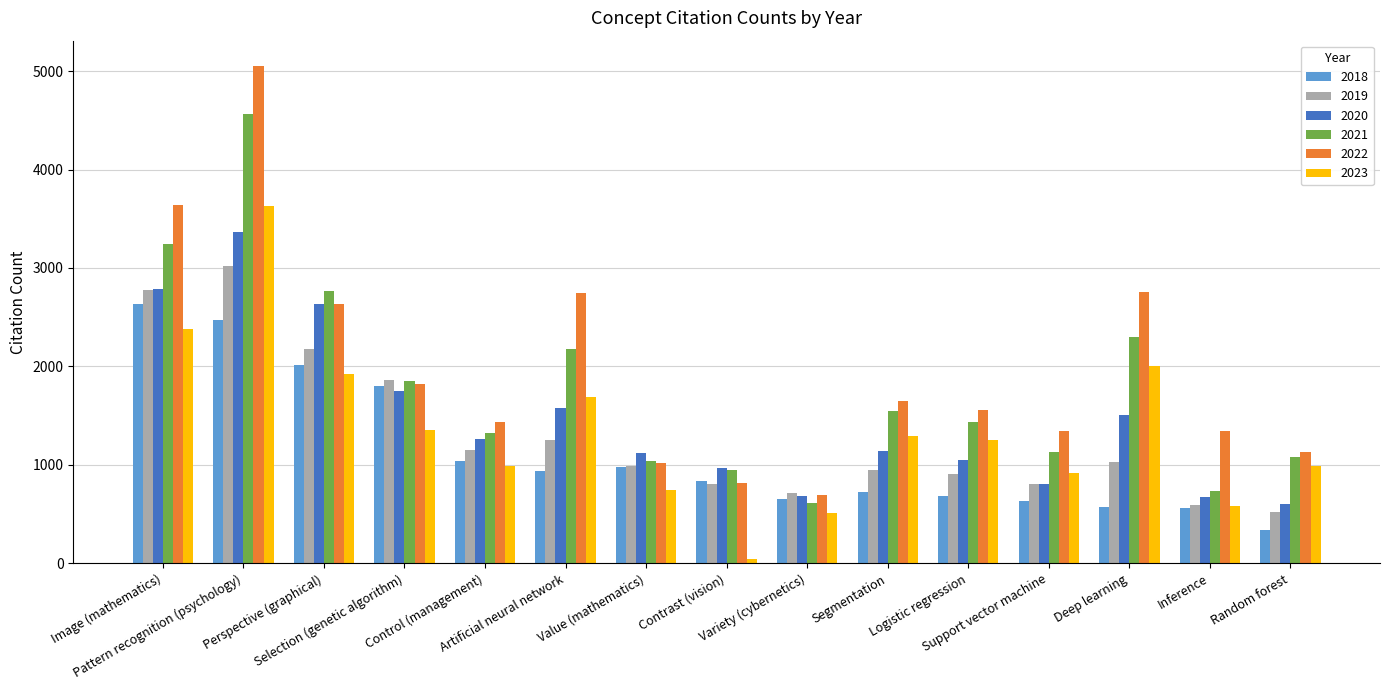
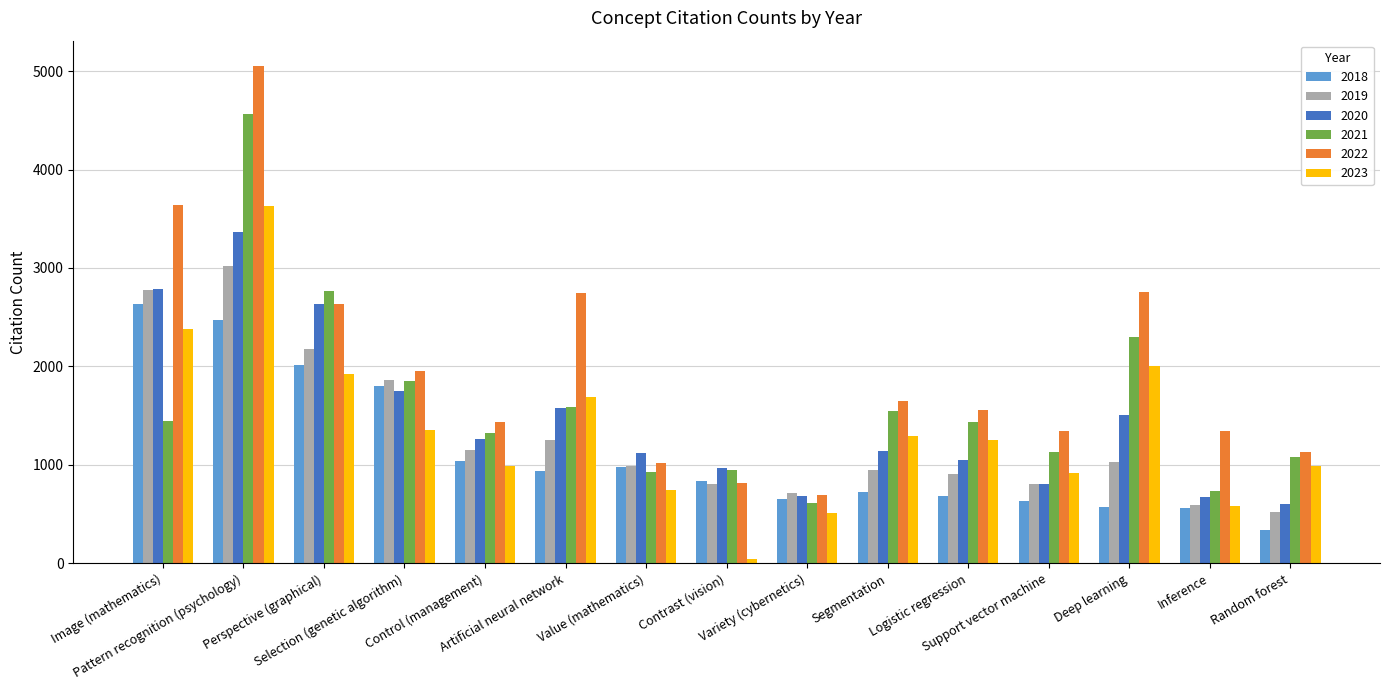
  {
    "2019": {
      "Image (mathematics)": 2800,
      "Pattern recognition (psychology)": 3000,
      "Perspective (graphical)": 2200,
      "Selection (genetic algorithm)": 1900,
      "Control (management)": 1200,
      "Artificial neural network": 1300,
      "Value (mathematics)": 1000,
      "Contrast (vision)": 800,
      "Variety (cybernetics)": 700,
      "Segmentation": 900,
      "Logistic regression": 900,
      "Support vector machine": 800,
      "Deep learning": 1000,
      "Inference": 600,
      "Random forest": 500
    },
    "2021": {
-     "Image (mathematics)": 3200,
+     "Image (mathematics)": 1400,
      "Pattern recognition (psychology)": 4600,
      "Perspective (graphical)": 2800,
      "Selection (genetic algorithm)": 1900,
      "Control (management)": 1300,
-     "Artificial neural network": 2200,
-     "Value (mathematics)": 1000,
+     "Artificial neural network": 1600,
+     "Value (mathematics)": 900,
      "Contrast (vision)": 900,
      "Variety (cybernetics)": 600,
      "Segmentation": 1500,
      "Logistic regression": 1400,
      "Support vector machine": 1100,
      "Deep learning": 2300,
      "Inference": 700,
      "Random forest": 1100
    },
    "2022": {
      "Image (mathematics)": 3600,
      "Pattern recognition (psychology)": 5100,
      "Perspective (graphical)": 2600,
-     "Selection (genetic algorithm)": 1800,
+     "Selection (genetic algorithm)": 2000,
      "Control (management)": 1400,
      "Artificial neural network": 2700,
      "Value (mathematics)": 1000,
      "Contrast (vision)": 800,
      "Variety (cybernetics)": 700,
      "Segmentation": 1600,
      "Logistic regression": 1600,
      "Support vector machine": 1300,
      "Deep learning": 2800,
      "Inference": 1300,
      "Random forest": 1100
    },
    "2023": {
      "Image (mathematics)": 2400,
      "Pattern recognition (psychology)": 3600,
      "Perspective (graphical)": 1900,
      "Selection (genetic algorithm)": 1400,
      "Control (management)": 1000,
      "Artificial neural network": 1700,
      "Value (mathematics)": 700,
      "Contrast (vision)": 0,
      "Variety (cybernetics)": 500,
      "Segmentation": 1300,
      "Logistic regression": 1200,
      "Support vector machine": 900,
      "Deep learning": 2000,
      "Inference": 600,
      "Random forest": 1000
    }
  }
